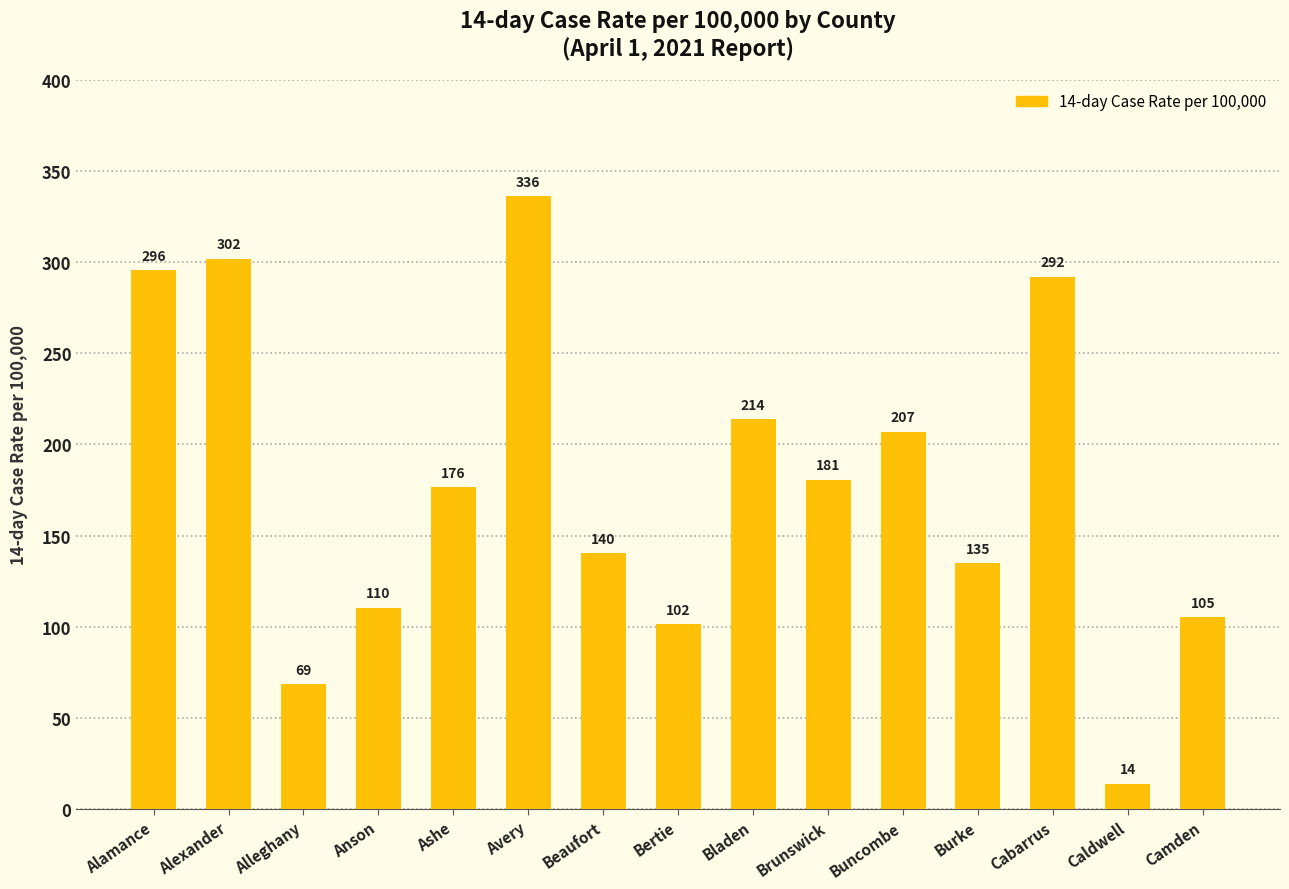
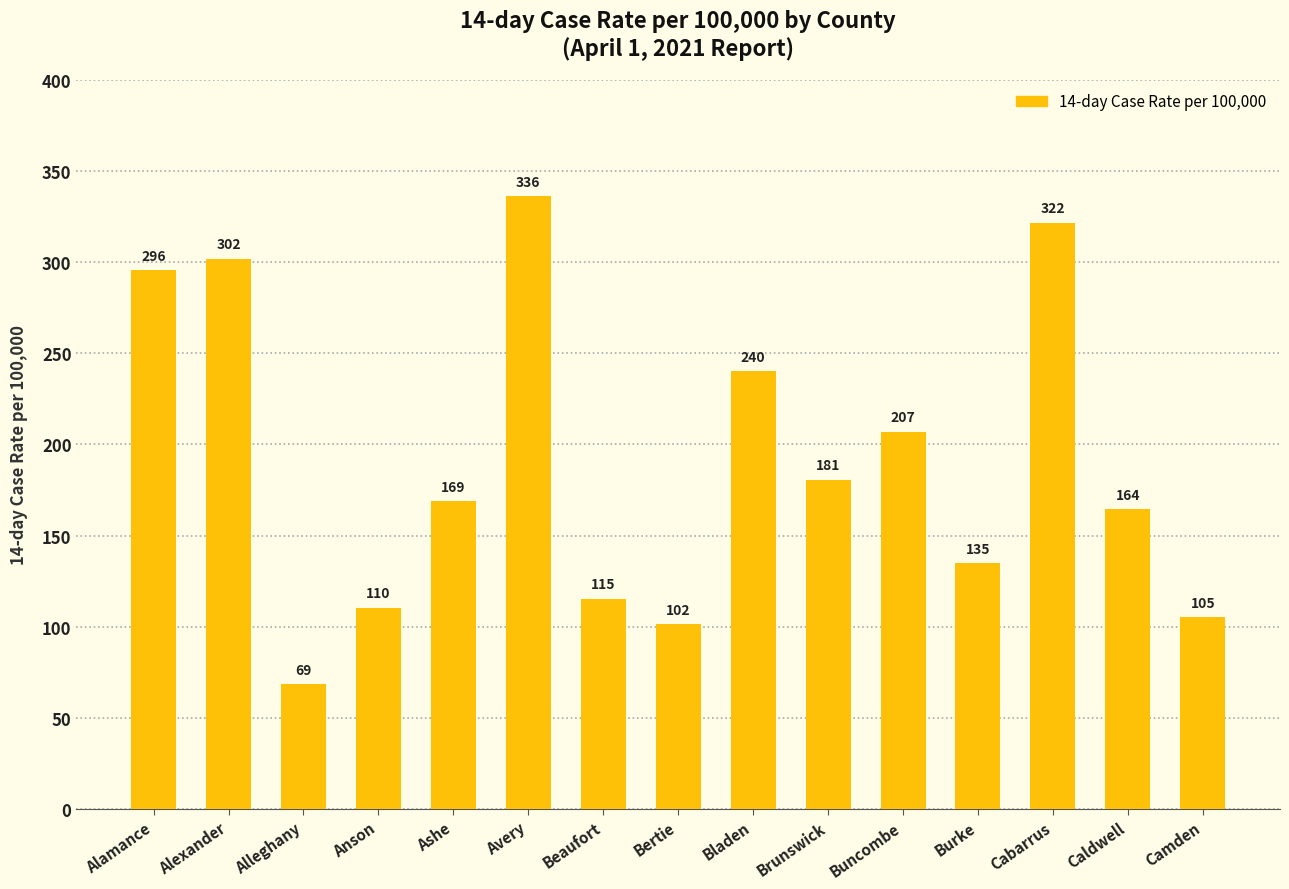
  {
    "Alamance": 296,
    "Alexander": 302,
    "Alleghany": 69,
    "Anson": 110,
-   "Ashe": 176,
+   "Ashe": 169,
    "Avery": 336,
-   "Beaufort": 140,
+   "Beaufort": 115,
    "Bertie": 102,
-   "Bladen": 214,
+   "Bladen": 240,
    "Brunswick": 181,
    "Buncombe": 207,
    "Burke": 135,
-   "Cabarrus": 292,
-   "Caldwell": 14,
+   "Cabarrus": 322,
+   "Caldwell": 164,
    "Camden": 105
  }
